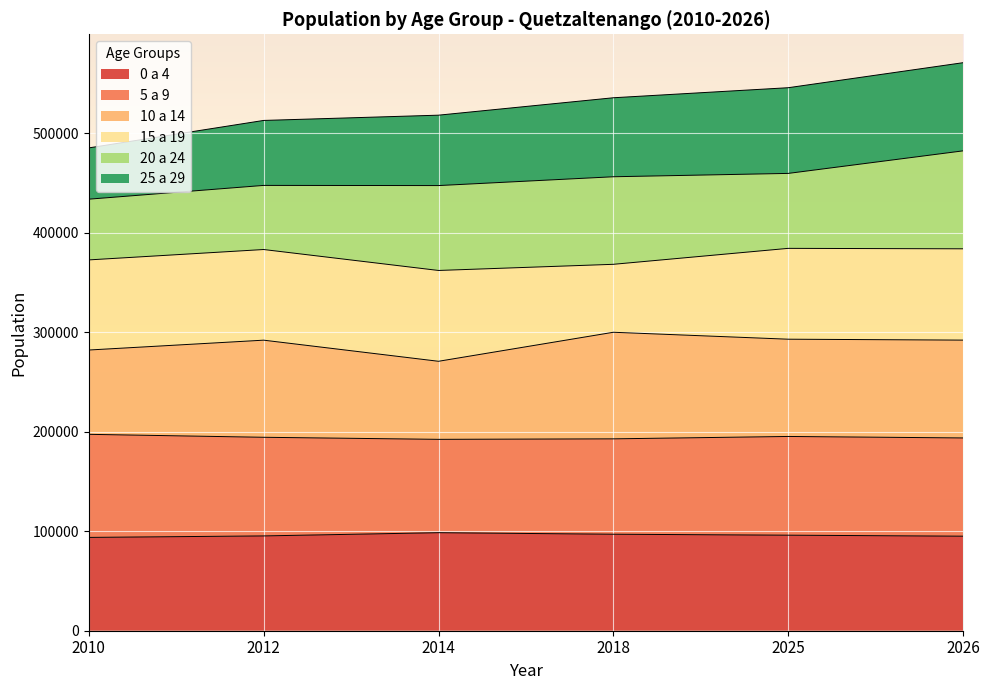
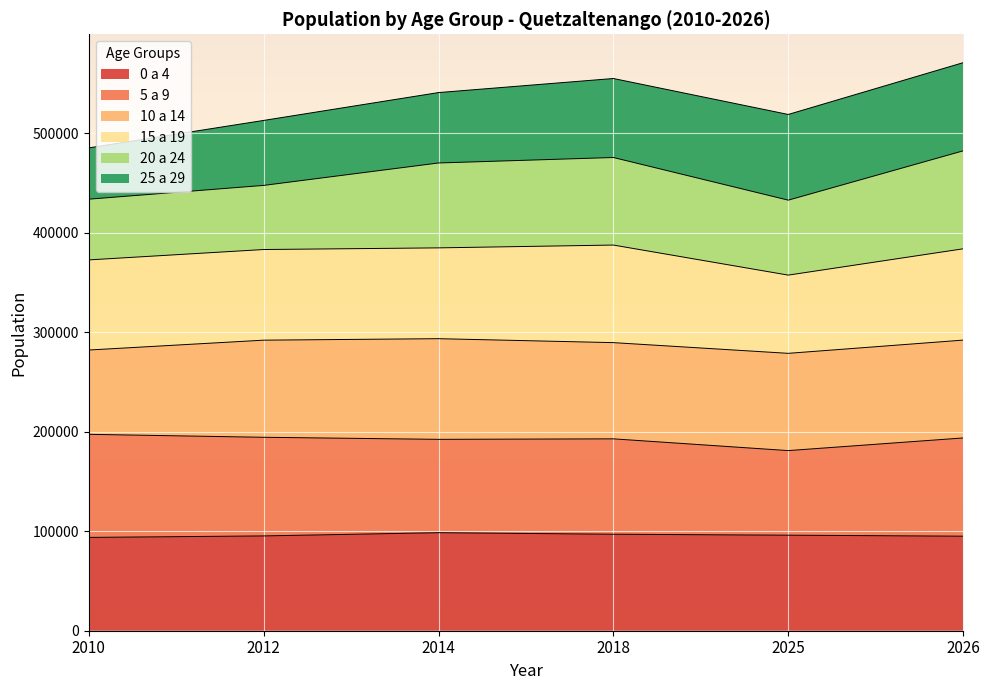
  {
    "0 a 4": {
      "2010": 90000,
      "2012": 100000,
      "2014": 100000,
      "2018": 100000,
      "2025": 100000,
      "2026": 100000
    },
    "5 a 9": {
      "2010": 100000,
      "2012": 100000,
      "2014": 90000,
      "2018": 100000,
-     "2025": 100000,
+     "2025": 90000,
      "2026": 100000
    },
    "10 a 14": {
      "2010": 80000,
      "2012": 100000,
-     "2014": 80000,
-     "2018": 110000,
+     "2014": 100000,
+     "2018": 100000,
      "2025": 100000,
      "2026": 100000
    },
    "15 a 19": {
      "2010": 90000,
      "2012": 90000,
      "2014": 90000,
-     "2018": 70000,
-     "2025": 90000,
+     "2018": 100000,
+     "2025": 80000,
      "2026": 90000
    },
    "20 a 24": {
      "2010": 60000,
      "2012": 60000,
      "2014": 90000,
      "2018": 90000,
      "2025": 80000,
      "2026": 100000
    },
    "25 a 29": {
      "2010": 50000,
      "2012": 70000,
      "2014": 70000,
      "2018": 80000,
      "2025": 90000,
      "2026": 90000
    }
  }
